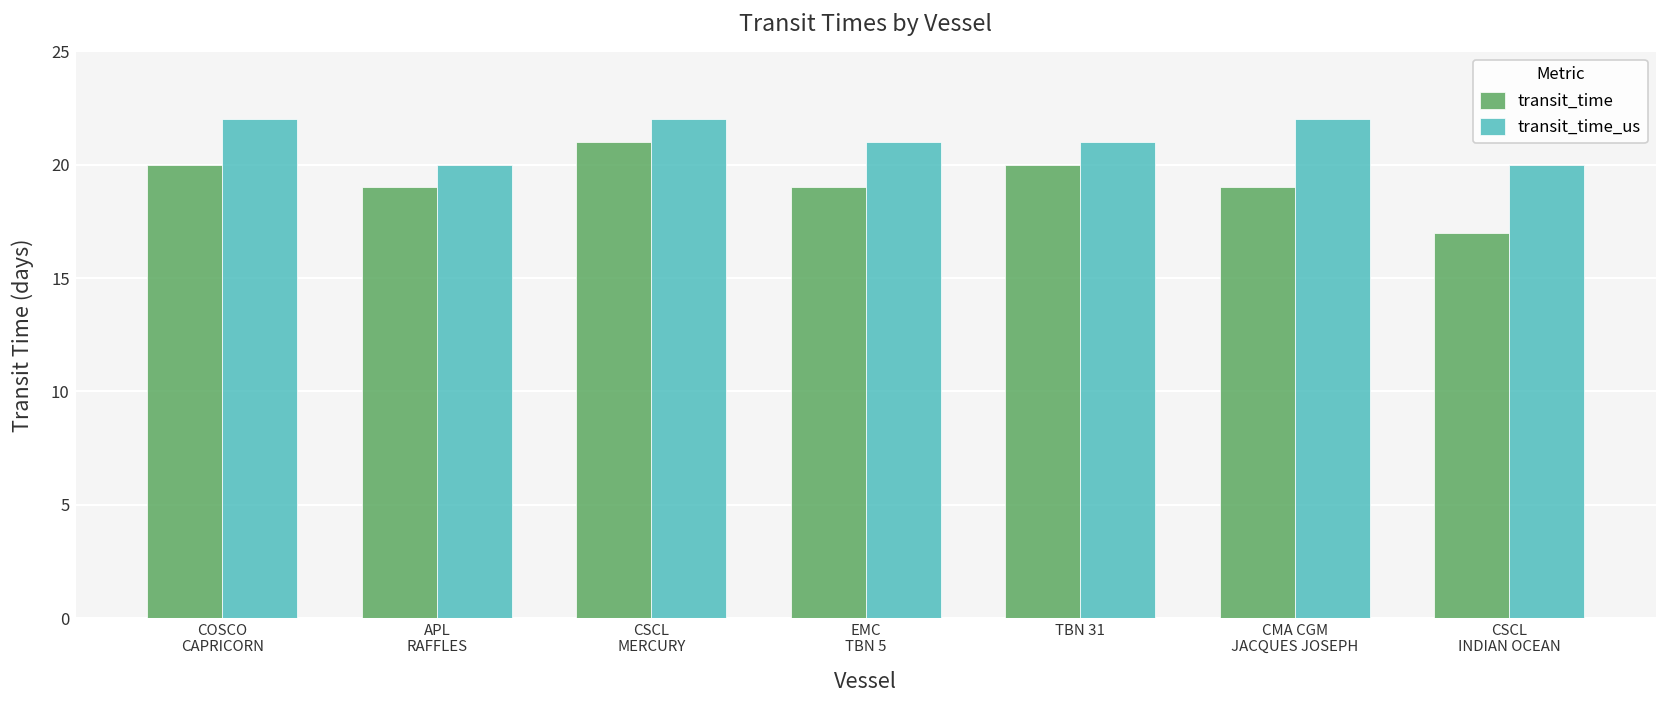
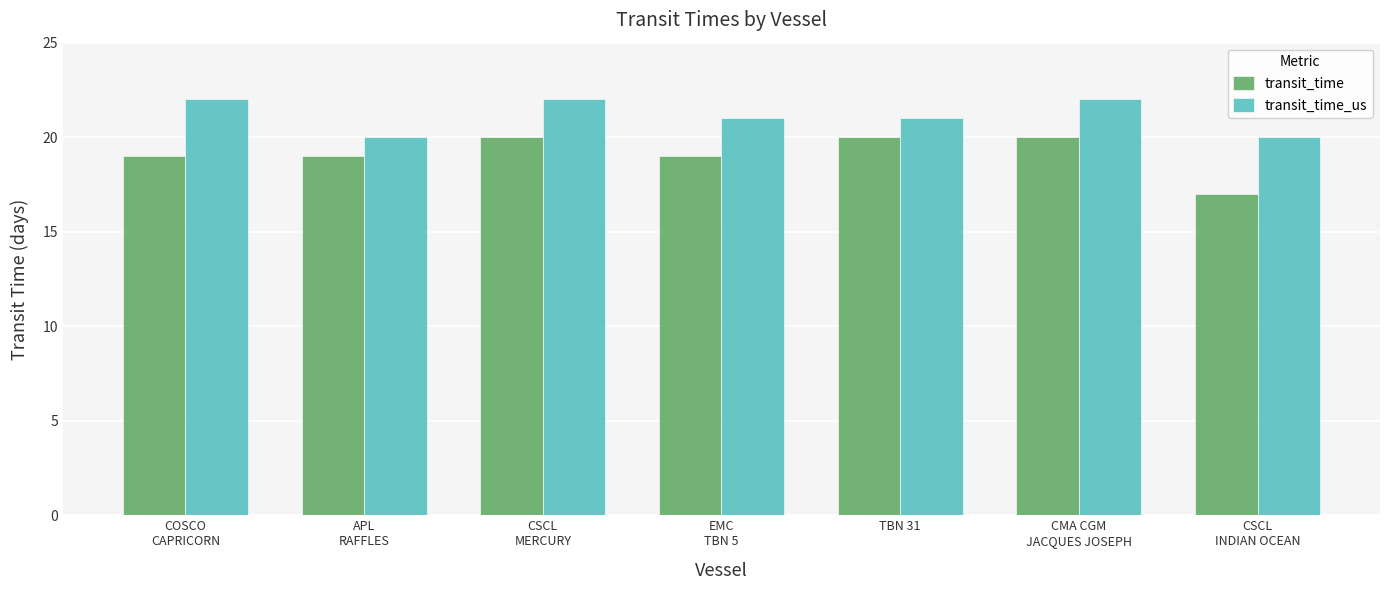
  {
    "transit_time": {
-     "COSCO CAPRICORN": 20,
+     "COSCO CAPRICORN": 19,
      "APL RAFFLES": 19,
-     "CSCL MERCURY": 21,
+     "CSCL MERCURY": 20,
      "EMC TBN 5": 19,
      "TBN 31": 20,
-     "CMA CGM JACQUES JOSEPH": 19,
+     "CMA CGM JACQUES JOSEPH": 20,
      "CSCL INDIAN OCEAN": 17
    },
    "transit_time_us": {
      "COSCO CAPRICORN": 22,
      "APL RAFFLES": 20,
      "CSCL MERCURY": 22,
      "EMC TBN 5": 21,
      "TBN 31": 21,
      "CMA CGM JACQUES JOSEPH": 22,
      "CSCL INDIAN OCEAN": 20
    }
  }
